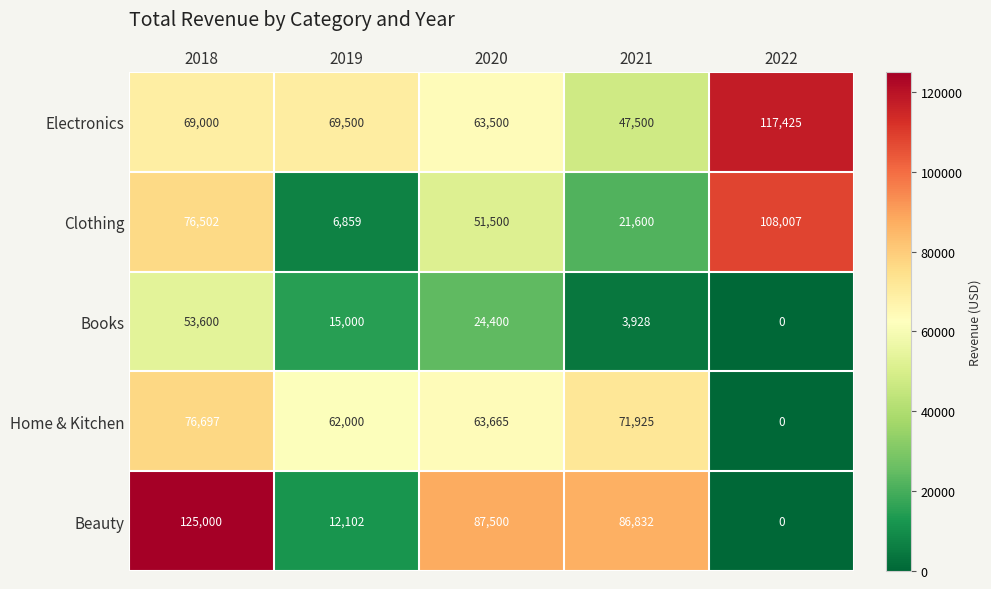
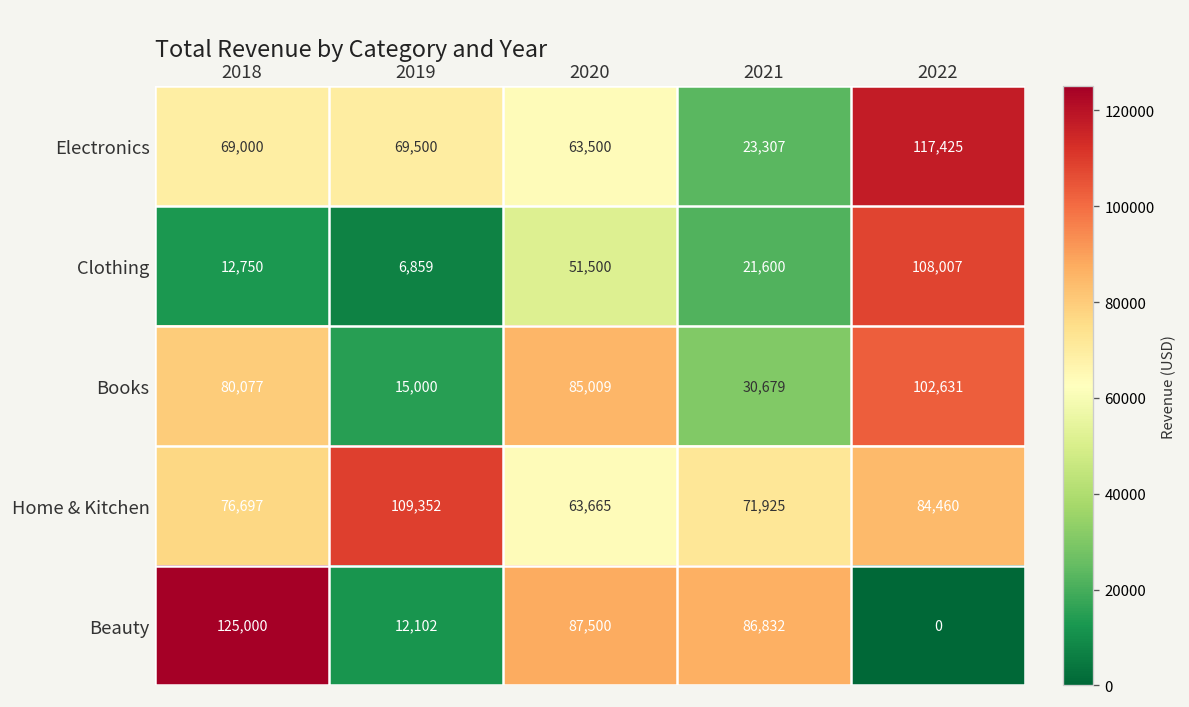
  {
    "Electronics": {
      "2018": "69,000",
      "2019": "69,500",
      "2020": "63,500",
-     "2021": "47,500",
+     "2021": "23,307",
      "2022": "117,425"
    },
    "Clothing": {
-     "2018": "76,502",
+     "2018": "12,750",
      "2019": "6,859",
      "2020": "51,500",
      "2021": "21,600",
      "2022": "108,007"
    },
    "Books": {
-     "2018": "53,600",
+     "2018": "80,077",
      "2019": "15,000",
-     "2020": "24,400",
-     "2021": "3,928",
-     "2022": "0"
+     "2020": "85,009",
+     "2021": "30,679",
+     "2022": "102,631"
    },
    "Home & Kitchen": {
      "2018": "76,697",
-     "2019": "62,000",
+     "2019": "109,352",
      "2020": "63,665",
      "2021": "71,925",
-     "2022": "0"
+     "2022": "84,460"
    },
    "Beauty": {
      "2018": "125,000",
      "2019": "12,102",
      "2020": "87,500",
      "2021": "86,832",
      "2022": "0"
    }
  }
